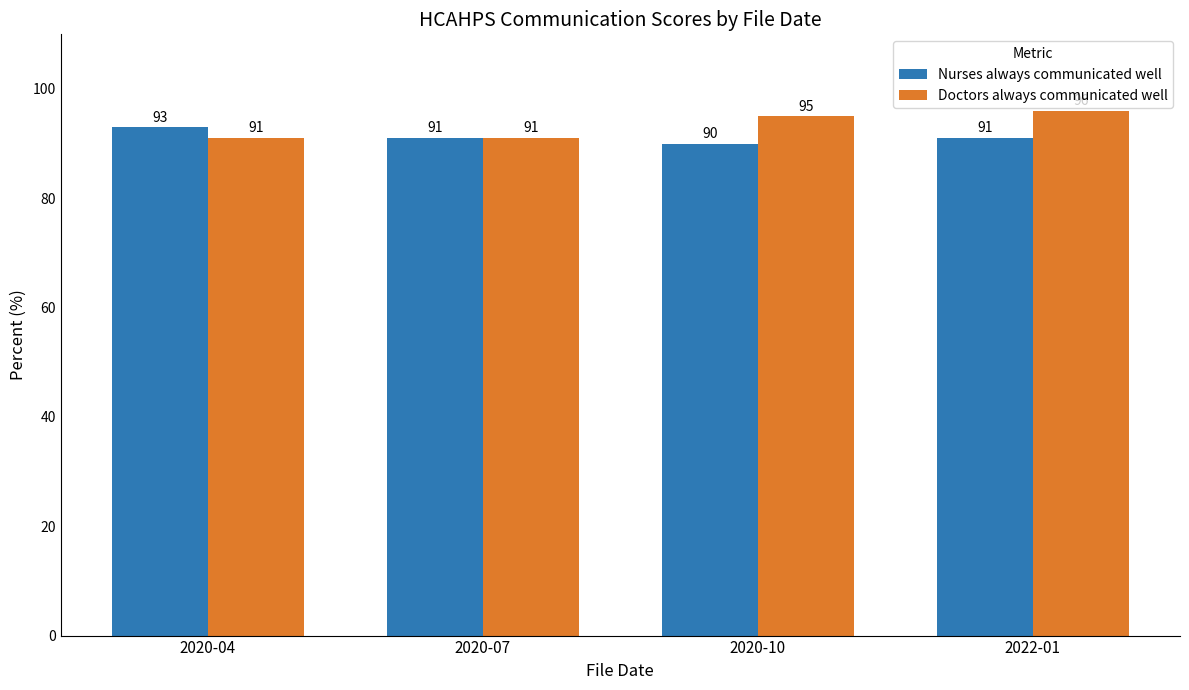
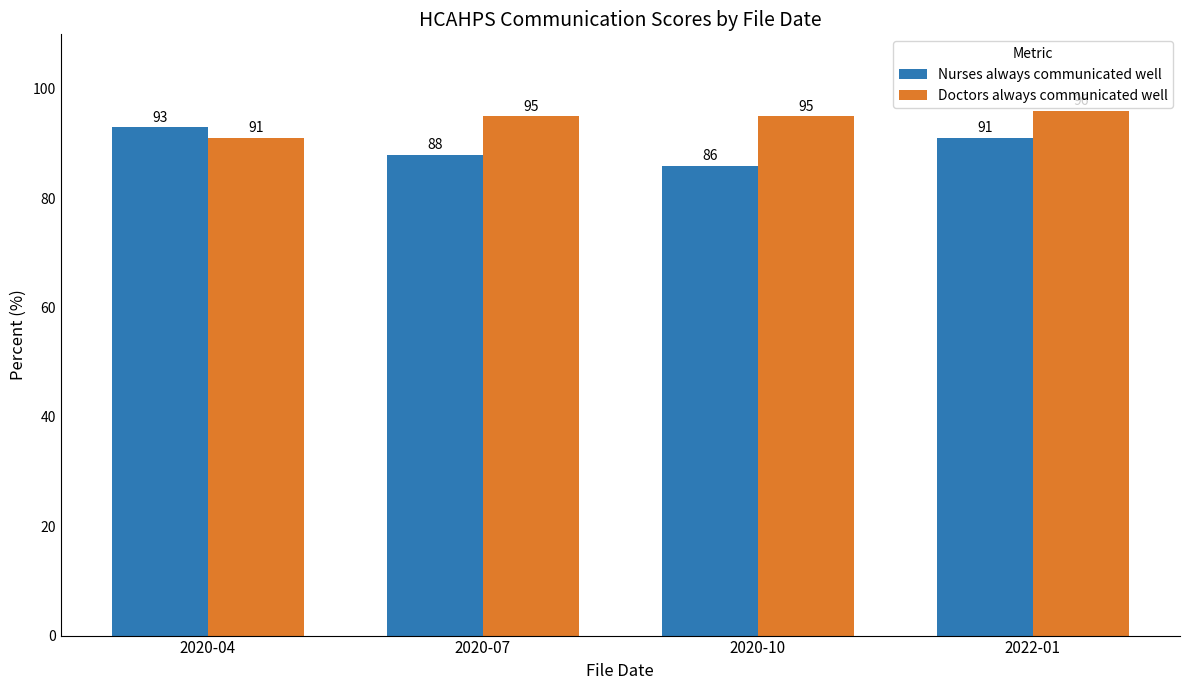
  {
    "Nurses always communicated well": {
      "2020-04": 93,
-     "2020-07": 91,
-     "2020-10": 90,
+     "2020-07": 88,
+     "2020-10": 86,
      "2022-01": 91
    },
    "Doctors always communicated well": {
      "2020-04": 91,
-     "2020-07": 91,
+     "2020-07": 95,
      "2020-10": 95
    }
  }
